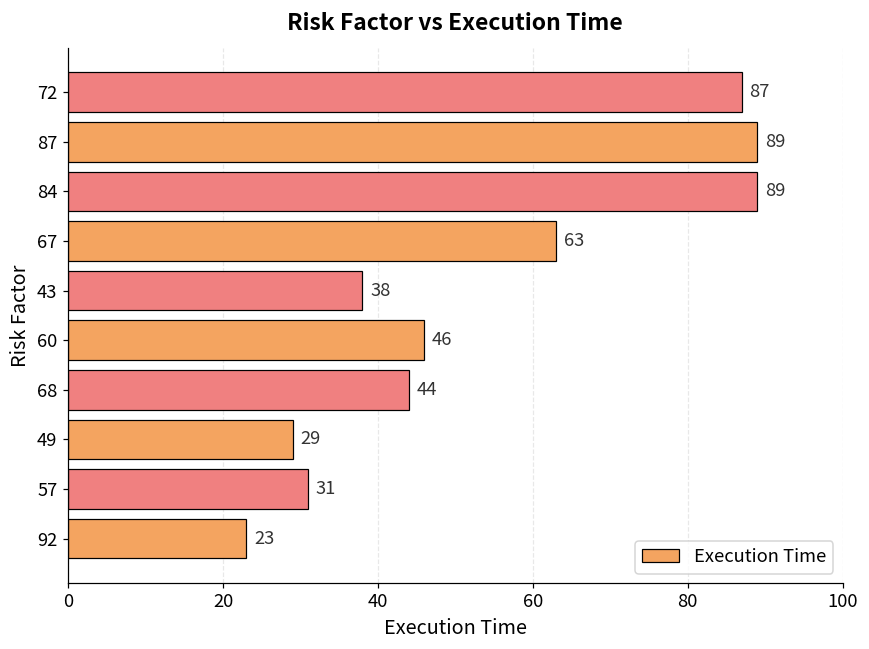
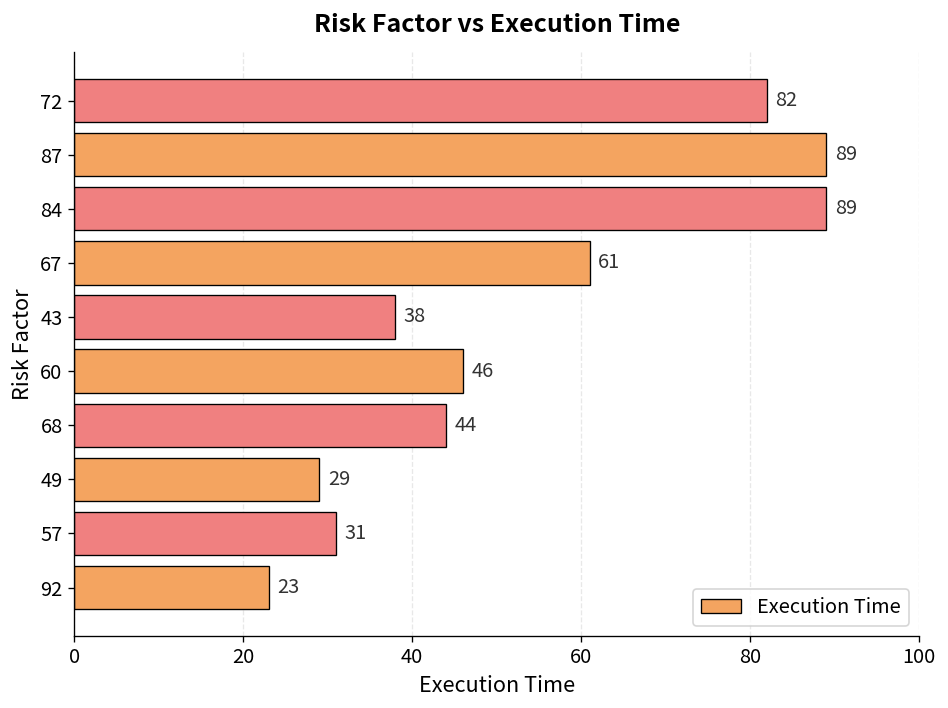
  {
-   "72": 87,
+   "72": 82,
    "87": 89,
    "84": 89,
-   "67": 63,
+   "67": 61,
    "43": 38,
    "60": 46,
    "68": 44,
    "49": 29,
    "57": 31,
    "92": 23
  }
